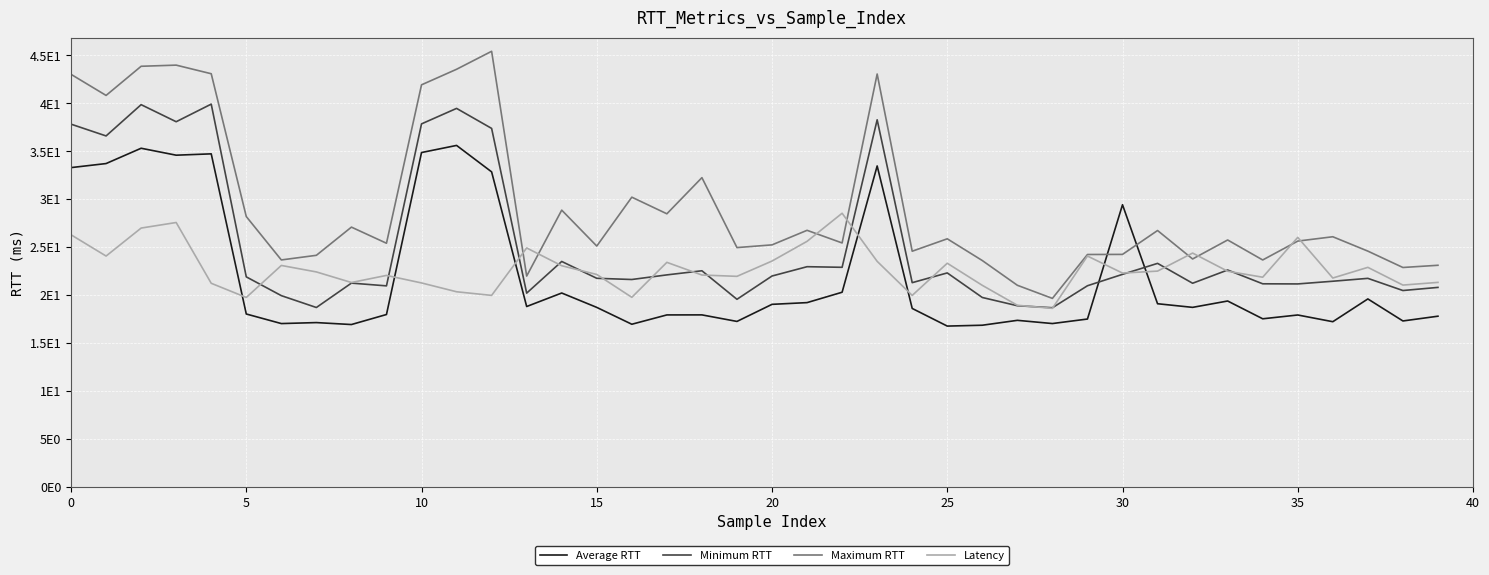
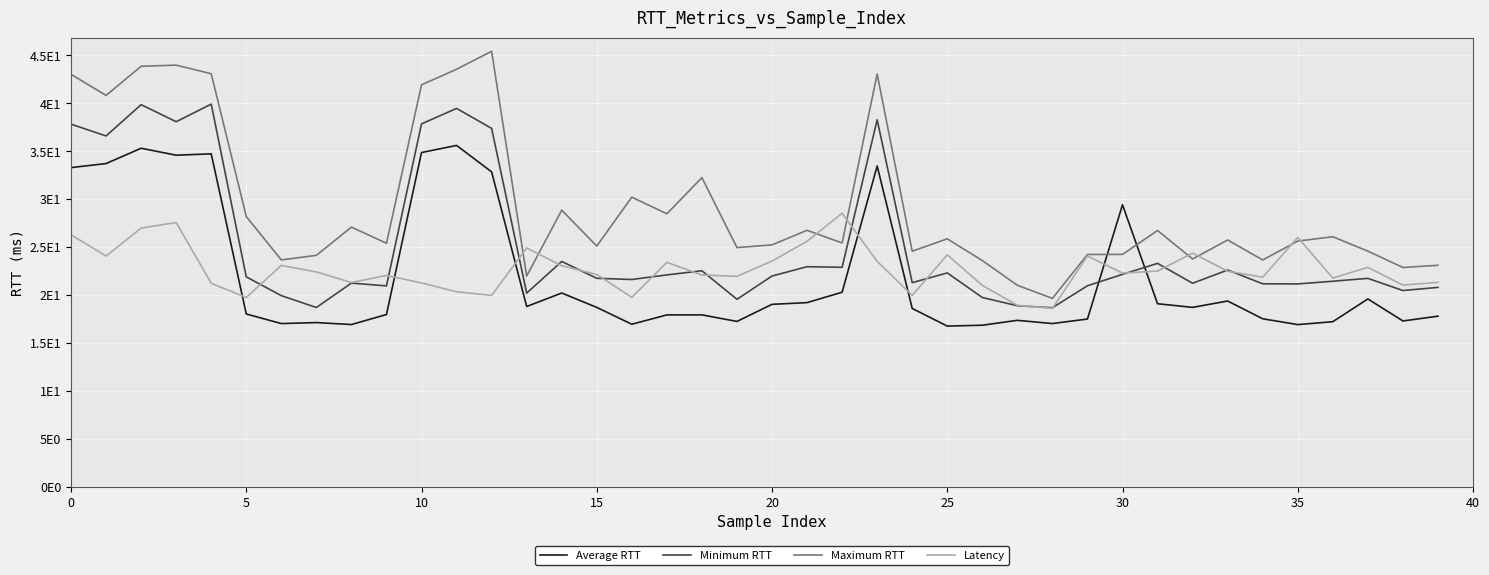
  {
    "Average RTT": {
      "0": 33,
      "5": 18,
      "10": 35,
      "15": 19,
      "20": 19,
      "25": 17,
      "30": 29,
-     "35": 18
+     "35": 17
    },
    "Minimum RTT": {
      "0": 38,
      "5": 22,
      "10": 38,
      "15": 22,
      "20": 22,
      "25": 22,
      "35": 21
    },
    "Maximum RTT": {
      "0": 43,
      "5": 28,
      "10": 42,
      "15": 25,
      "20": 25,
      "25": 26,
      "30": 24,
      "35": 26
    },
    "Latency": {
      "0": 26,
      "5": 20,
      "10": 21,
      "15": 22,
      "20": 24,
-     "25": 23,
+     "25": 24,
      "35": 26
    }
  }
